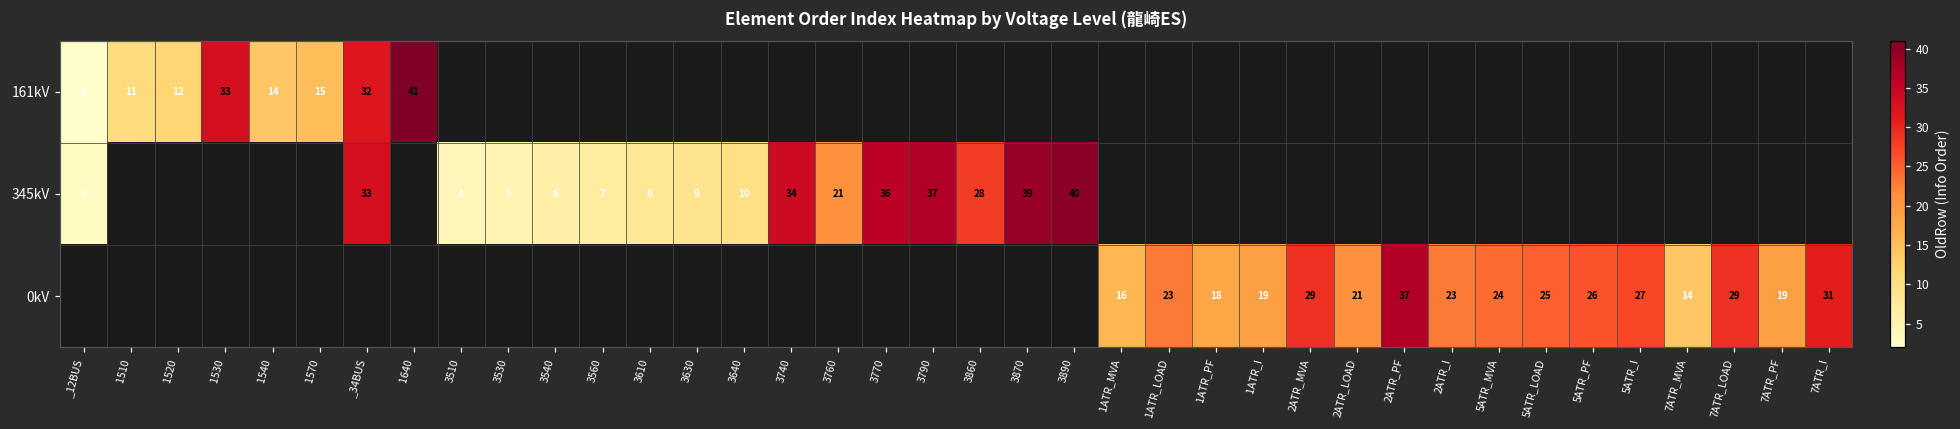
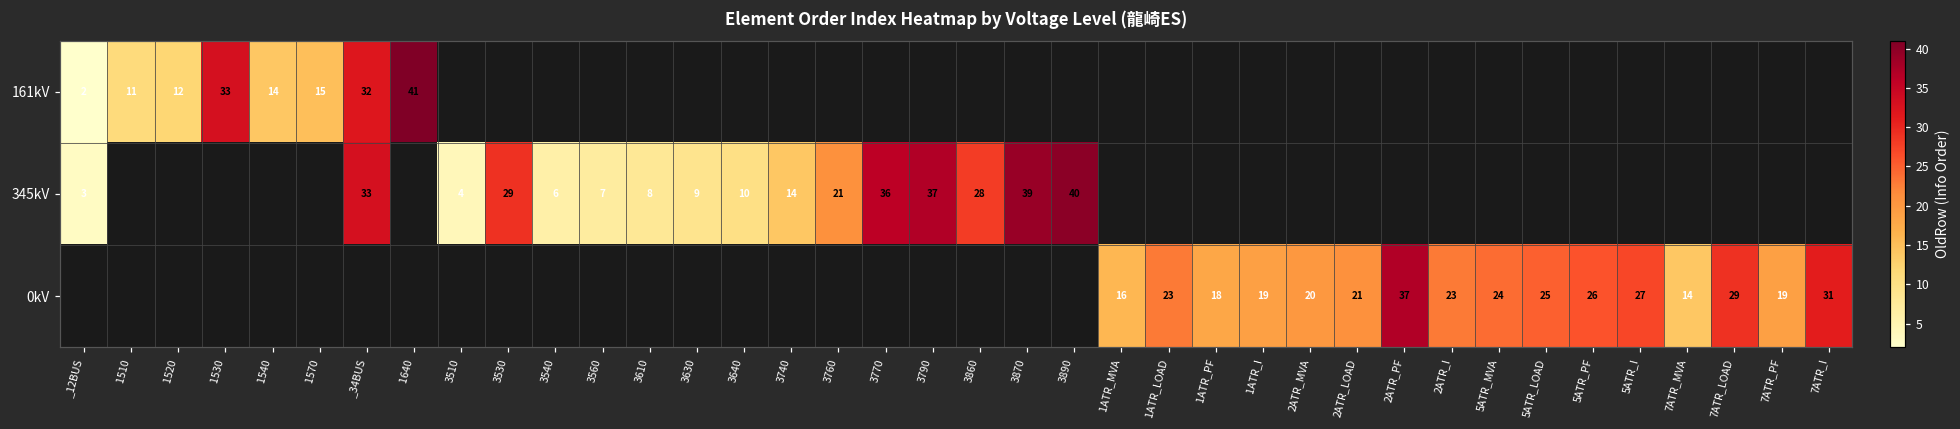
  {
    "161kV": {
      "_12BUS": 2,
      "1510": 11,
      "1520": 12,
      "1530": 33,
      "1540": 14,
      "1570": 15,
      "_34BUS": 32,
      "1640": 41
    },
    "345kV": {
      "_12BUS": 3,
      "_34BUS": 33,
      "3510": 4,
-     "3530": 5,
+     "3530": 29,
      "3540": 6,
      "3560": 7,
      "3610": 8,
      "3630": 9,
      "3640": 10,
-     "3740": 34,
+     "3740": 14,
      "3760": 21,
      "3770": 36,
      "3790": 37,
      "3860": 28,
      "3870": 39,
      "3890": 40
    },
    "0kV": {
      "1ATR_MVA": 16,
      "1ATR_LOAD": 23,
      "1ATR_PF": 18,
      "1ATR_I": 19,
-     "2ATR_MVA": 29,
+     "2ATR_MVA": 20,
      "2ATR_LOAD": 21,
      "2ATR_PF": 37,
      "2ATR_I": 23,
      "5ATR_MVA": 24,
      "5ATR_LOAD": 25,
      "5ATR_PF": 26,
      "5ATR_I": 27,
      "7ATR_MVA": 14,
      "7ATR_LOAD": 29,
      "7ATR_PF": 19,
      "7ATR_I": 31
    }
  }
